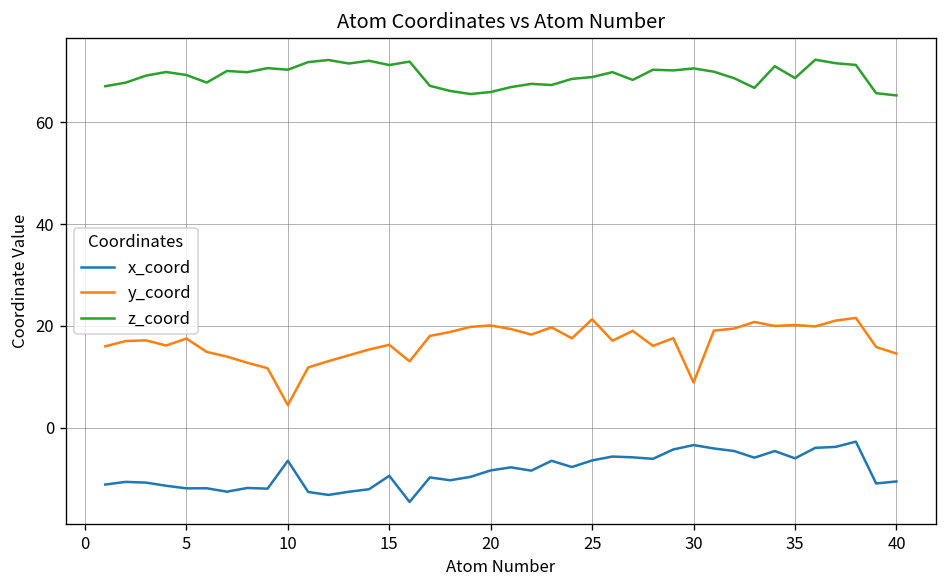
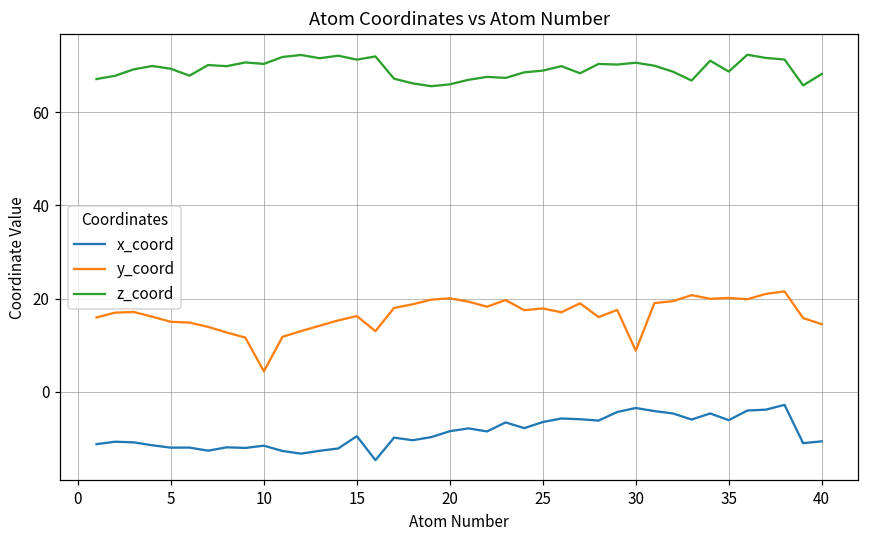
  {
    "x_coord": {
      "5": -12,
-     "10": -7,
+     "10": -12,
      "15": -10,
      "20": -8,
      "25": -6,
      "30": -3,
      "35": -6,
      "40": -11
    },
    "y_coord": {
-     "5": 17,
+     "5": 15,
      "10": 4,
      "15": 16,
      "20": 20,
-     "25": 21,
+     "25": 18,
      "30": 9,
      "35": 20,
      "40": 15
    },
    "z_coord": {
      "5": 69,
      "10": 70,
      "15": 71,
      "20": 66,
      "25": 69,
      "30": 71,
      "35": 69,
-     "40": 65
+     "40": 68
    }
  }
